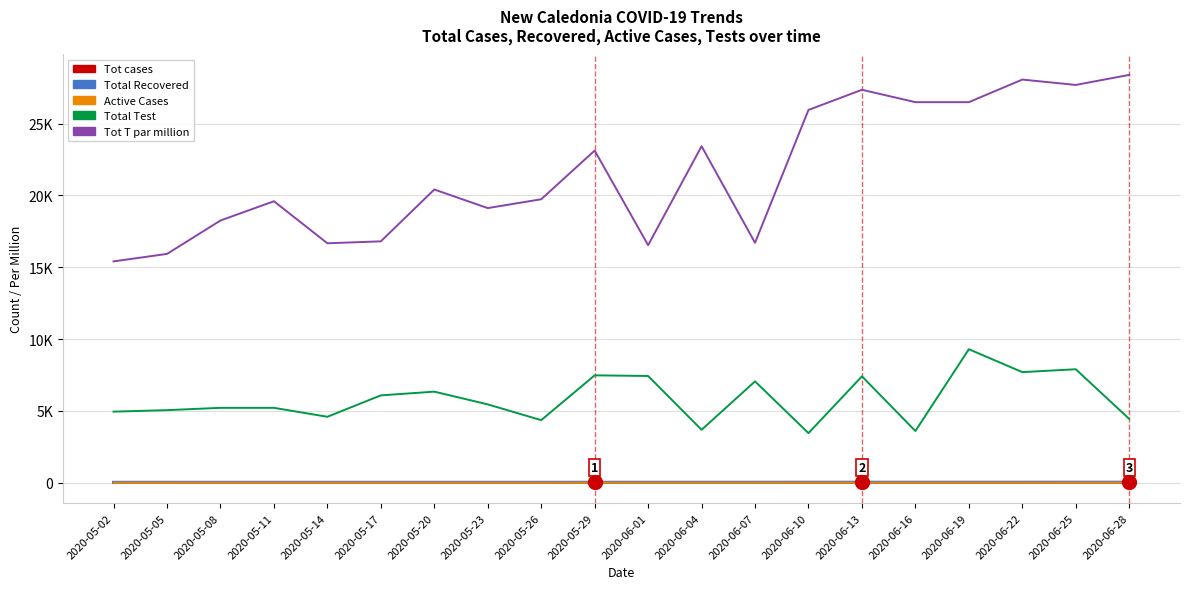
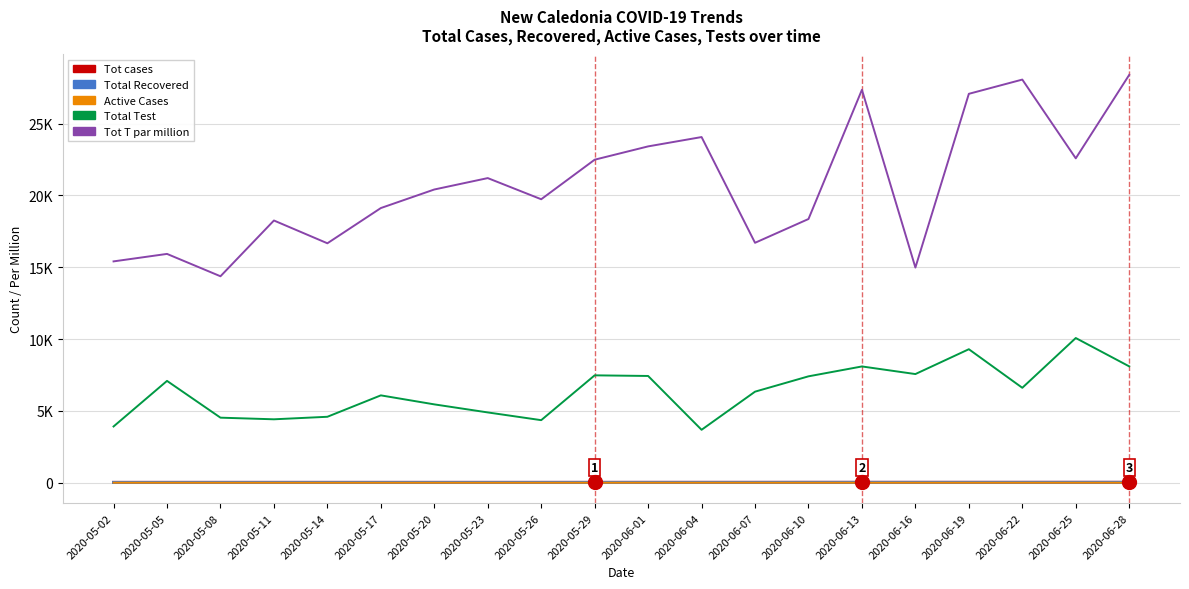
  {
    "Total Test": {
-     "2020-05-02": 4900,
-     "2020-05-05": 5100,
-     "2020-05-08": 5200,
-     "2020-05-11": 5200,
+     "2020-05-02": 3900,
+     "2020-05-05": 7100,
+     "2020-05-08": 4500,
+     "2020-05-11": 4400,
      "2020-05-14": 4600,
      "2020-05-17": 6100,
-     "2020-05-20": 6300,
-     "2020-05-23": 5500,
+     "2020-05-20": 5500,
+     "2020-05-23": 4900,
      "2020-05-26": 4400,
      "2020-05-29": 7500,
      "2020-06-01": 7400,
      "2020-06-04": 3700,
-     "2020-06-07": 7100,
-     "2020-06-10": 3500,
-     "2020-06-13": 7400,
-     "2020-06-16": 3600,
+     "2020-06-07": 6300,
+     "2020-06-10": 7400,
+     "2020-06-13": 8100,
+     "2020-06-16": 7600,
      "2020-06-19": 9300,
-     "2020-06-22": 7700,
-     "2020-06-25": 7900,
-     "2020-06-28": 4400
+     "2020-06-22": 6600,
+     "2020-06-25": 10100,
+     "2020-06-28": 8100
    },
    "Tot T par million": {
      "2020-05-02": 15400,
      "2020-05-05": 15900,
-     "2020-05-08": 18300,
-     "2020-05-11": 19600,
+     "2020-05-08": 14400,
+     "2020-05-11": 18300,
      "2020-05-14": 16700,
-     "2020-05-17": 16800,
+     "2020-05-17": 19100,
      "2020-05-20": 20400,
-     "2020-05-23": 19100,
+     "2020-05-23": 21200,
      "2020-05-26": 19700,
-     "2020-05-29": 23100,
-     "2020-06-01": 16500,
-     "2020-06-04": 23400,
+     "2020-05-29": 22500,
+     "2020-06-01": 23400,
+     "2020-06-04": 24100,
      "2020-06-07": 16700,
-     "2020-06-10": 26000,
+     "2020-06-10": 18400,
      "2020-06-13": 27400,
-     "2020-06-16": 26500,
-     "2020-06-19": 26500,
+     "2020-06-16": 15000,
+     "2020-06-19": 27100,
      "2020-06-22": 28100,
-     "2020-06-25": 27700,
+     "2020-06-25": 22600,
      "2020-06-28": 28400
    }
  }
